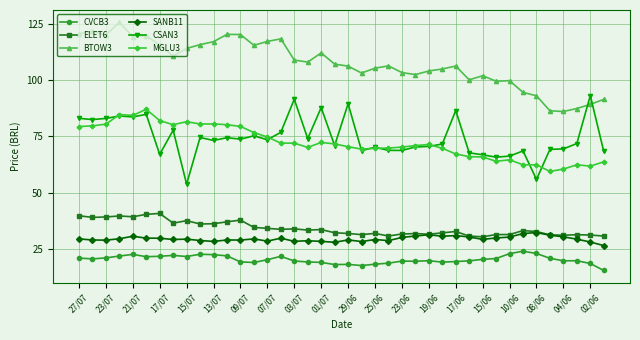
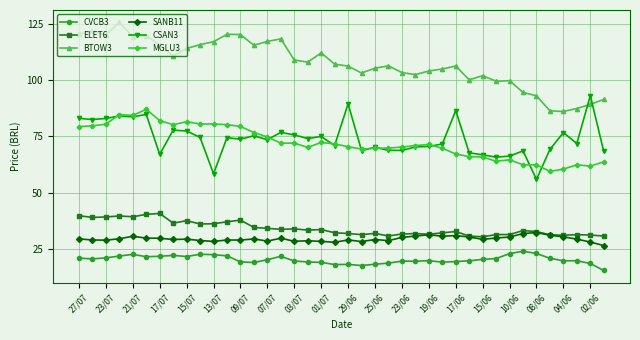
  {
    "CSAN3": {
      "27/07": 83,
      "23/07": 83,
      "17/07": 67,
-     "15/07": 54,
-     "13/07": 73,
+     "15/07": 77,
+     "13/07": 58,
      "09/07": 74,
      "07/07": 74,
-     "03/07": 91,
-     "01/07": 88,
+     "03/07": 76,
+     "01/07": 75,
      "29/06": 89,
      "23/06": 69,
      "17/06": 86,
      "10/06": 66,
      "08/06": 56,
-     "04/06": 69,
+     "04/06": 77,
      "02/06": 93
    }
  }
